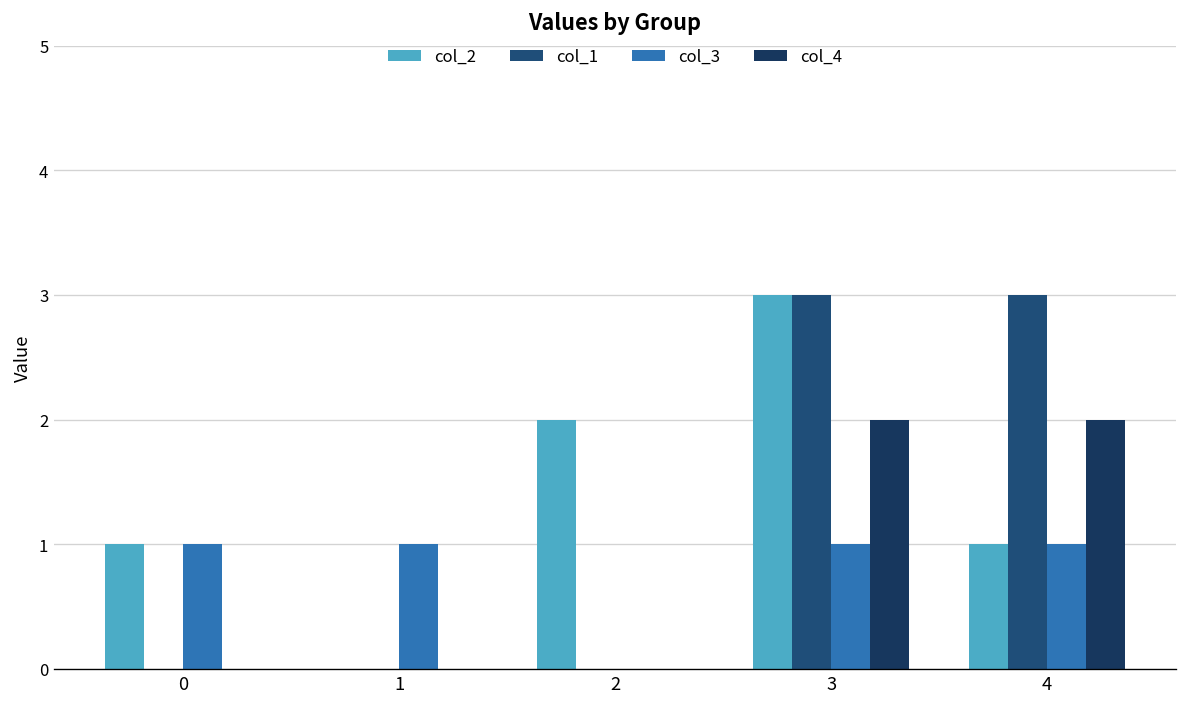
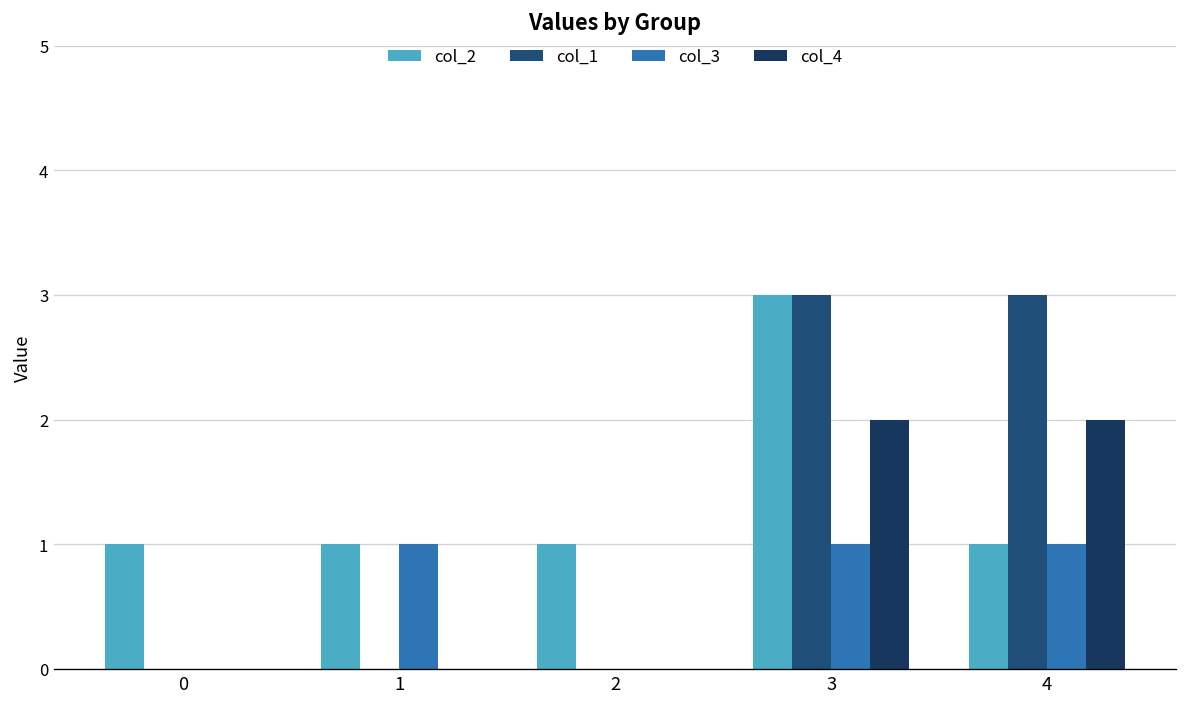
  {
    "col_2": {
      "0": 1,
-     "1": 0,
-     "2": 2,
+     "1": 1,
+     "2": 1,
      "3": 3,
      "4": 1
    },
    "col_3": {
-     "0": 1,
+     "0": 0,
      "1": 1,
      "2": 0,
      "3": 1,
      "4": 1
    }
  }
